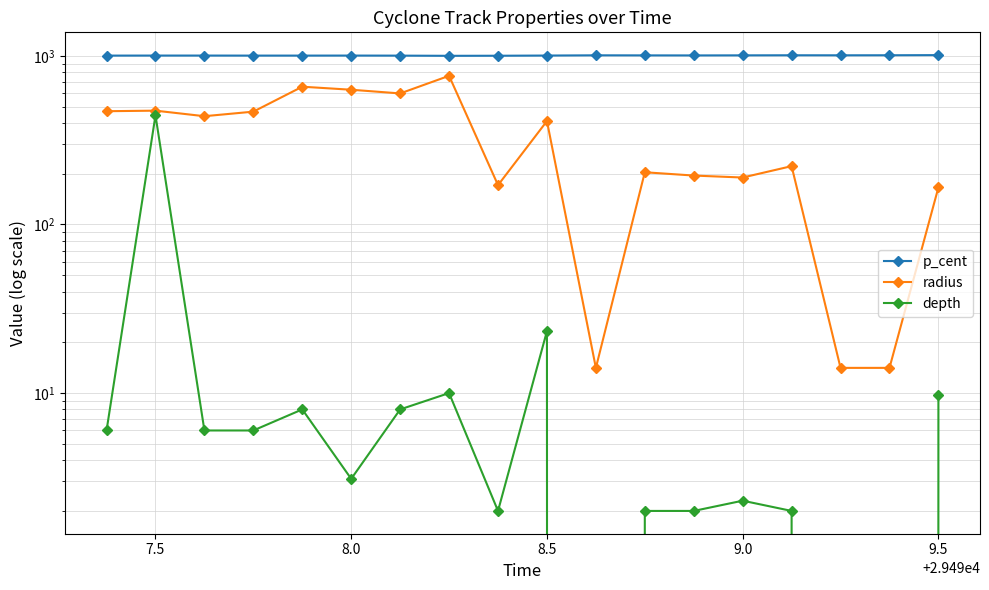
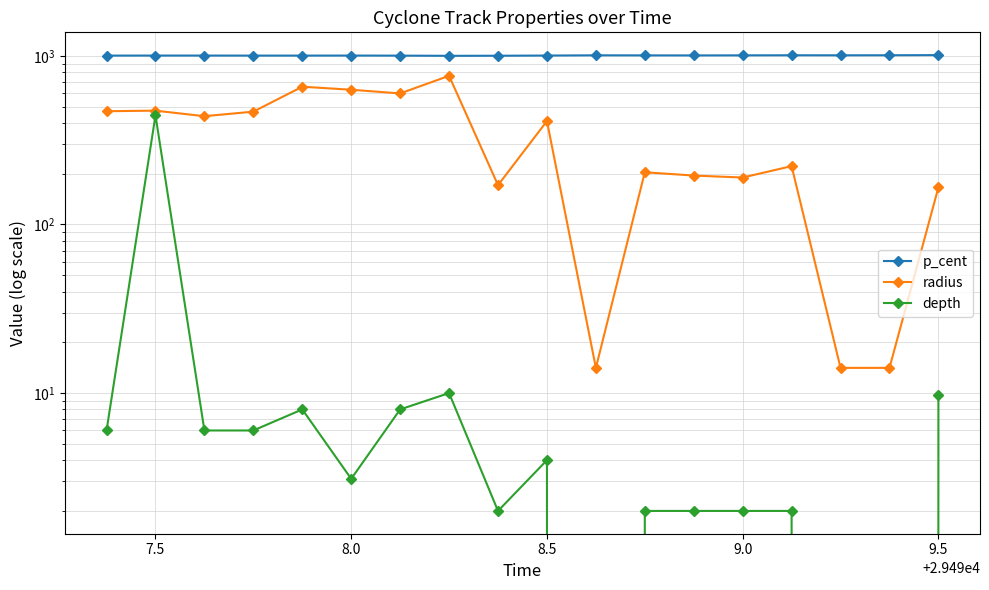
  {
    "p_cent": {
      "7.5": 1000,
      "8.0": 1000,
      "8.5": 1000,
      "9.0": 1000,
      "9.5": 1000
    },
    "radius": {
      "7.5": 470,
      "8.0": 630,
      "8.5": 410,
      "9.0": 190,
      "9.5": 170
    },
    "depth": {
      "7.5": 440,
      "8.0": 3.1,
-     "8.5": 23,
-     "9.0": 2.3,
+     "8.5": 4.0,
+     "9.0": 2.0,
      "9.5": 10
    }
  }
